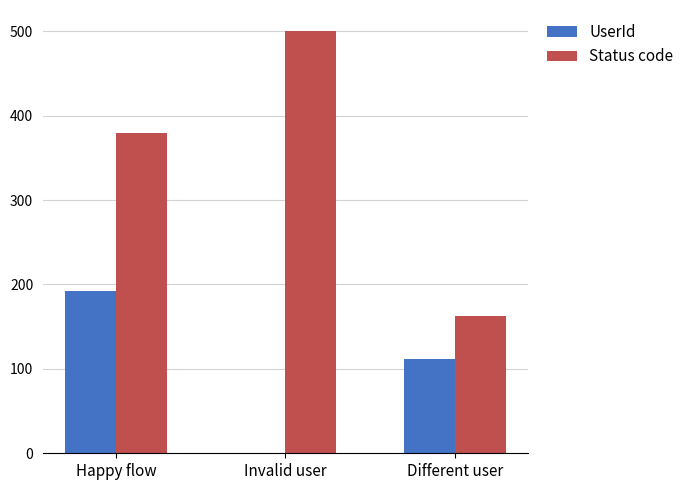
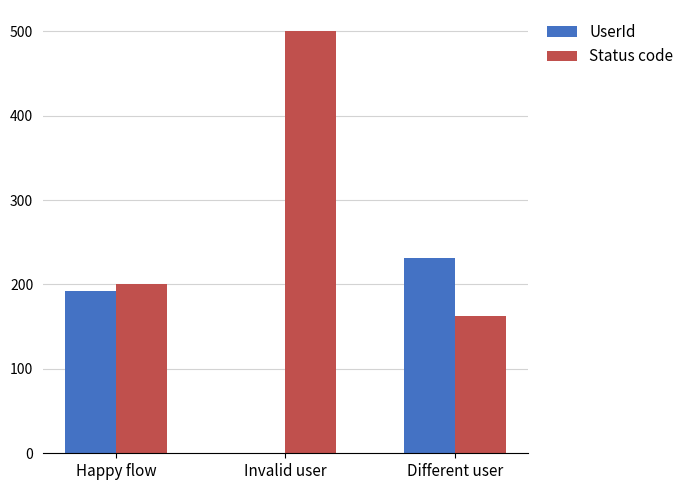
  {
    "UserId": {
      "Happy flow": 190,
-     "Different user": 110
+     "Different user": 230
    },
    "Status code": {
-     "Happy flow": 380,
+     "Happy flow": 200,
      "Invalid user": 500,
      "Different user": 160
    }
  }
